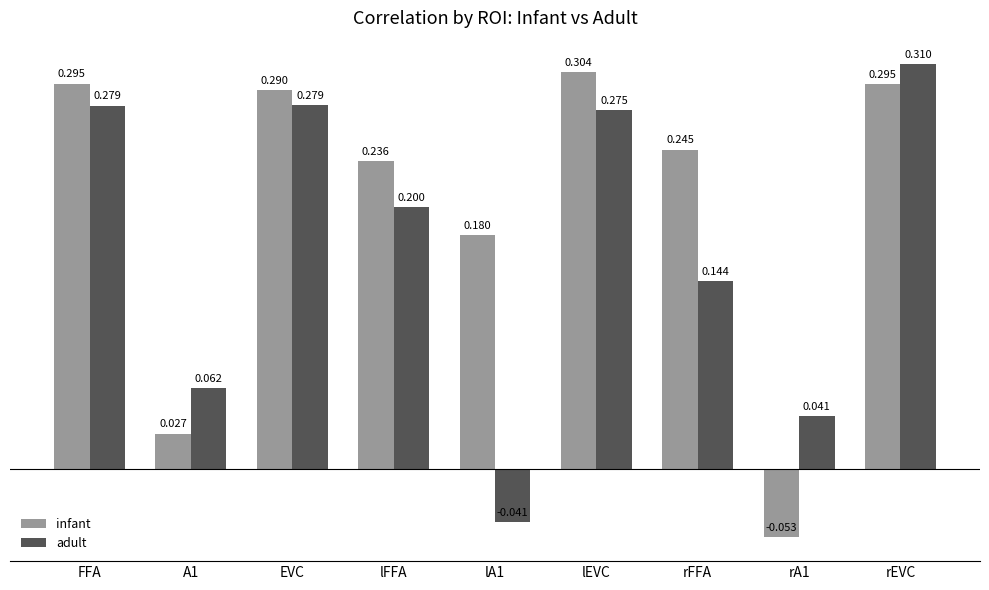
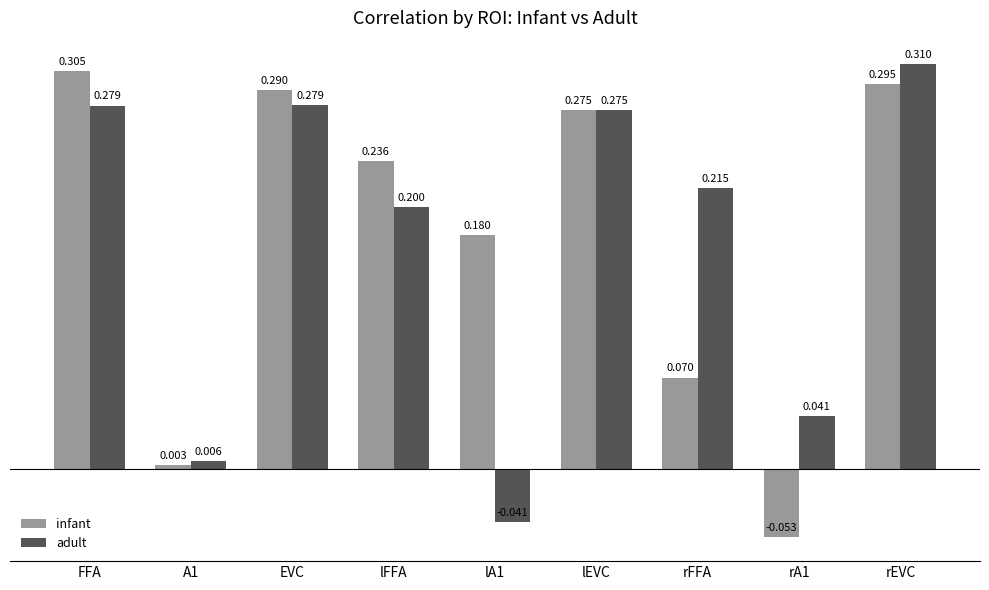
  {
    "infant": {
-     "FFA": 0.295,
-     "A1": 0.027,
+     "FFA": 0.305,
+     "A1": 0.003,
      "EVC": 0.290,
      "lFFA": 0.236,
      "lA1": 0.180,
-     "lEVC": 0.304,
-     "rFFA": 0.245,
+     "lEVC": 0.275,
+     "rFFA": 0.070,
      "rA1": -0.053,
      "rEVC": 0.295
    },
    "adult": {
      "FFA": 0.279,
-     "A1": 0.062,
+     "A1": 0.006,
      "EVC": 0.279,
      "lFFA": 0.200,
      "lA1": -0.041,
      "lEVC": 0.275,
-     "rFFA": 0.144,
+     "rFFA": 0.215,
      "rA1": 0.041,
      "rEVC": 0.310
    }
  }
